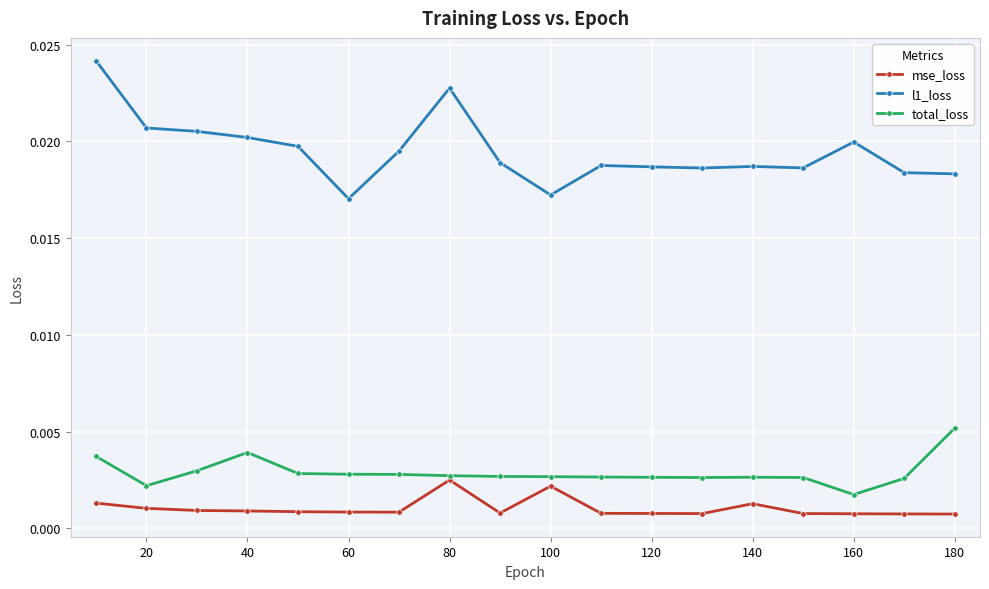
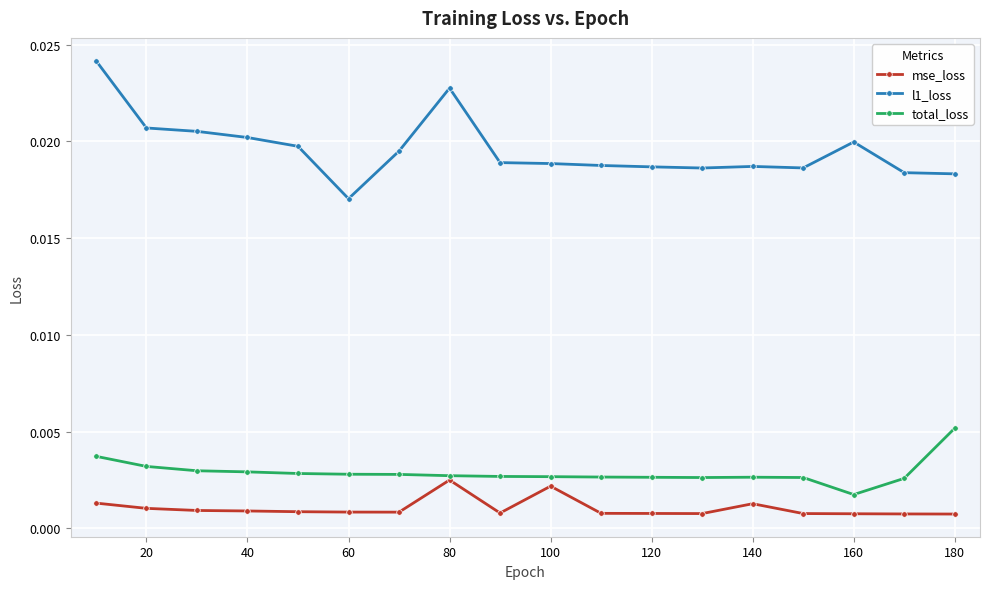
  {
    "mse_loss": {
      "20": 0.0010,
      "40": 0.0009,
      "60": 0.0008,
      "80": 0.0025,
      "100": 0.0022,
      "120": 0.0008,
      "140": 0.0013,
      "160": 0.0008,
      "180": 0.0007
    },
    "l1_loss": {
      "20": 0.0207,
      "40": 0.0202,
      "60": 0.0170,
      "80": 0.0228,
-     "100": 0.0172,
+     "100": 0.0189,
      "120": 0.0187,
      "140": 0.0187,
      "160": 0.0200,
      "180": 0.0183
    },
    "total_loss": {
-     "20": 0.0022,
-     "40": 0.0039,
+     "20": 0.0032,
+     "40": 0.0029,
      "60": 0.0028,
      "80": 0.0027,
      "100": 0.0027,
      "120": 0.0026,
      "140": 0.0026,
      "160": 0.0018,
      "180": 0.0052
    }
  }
